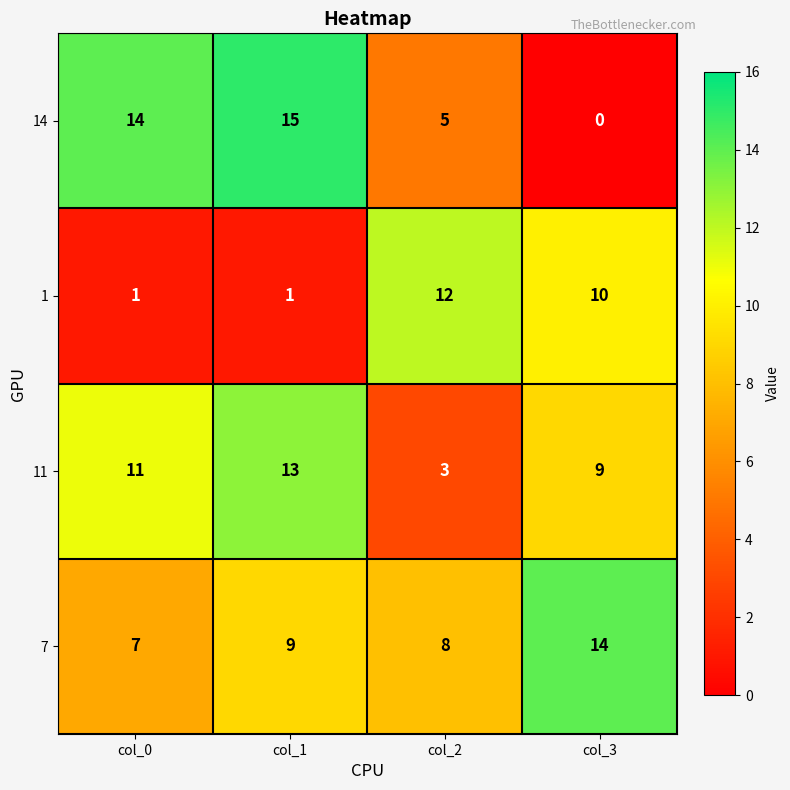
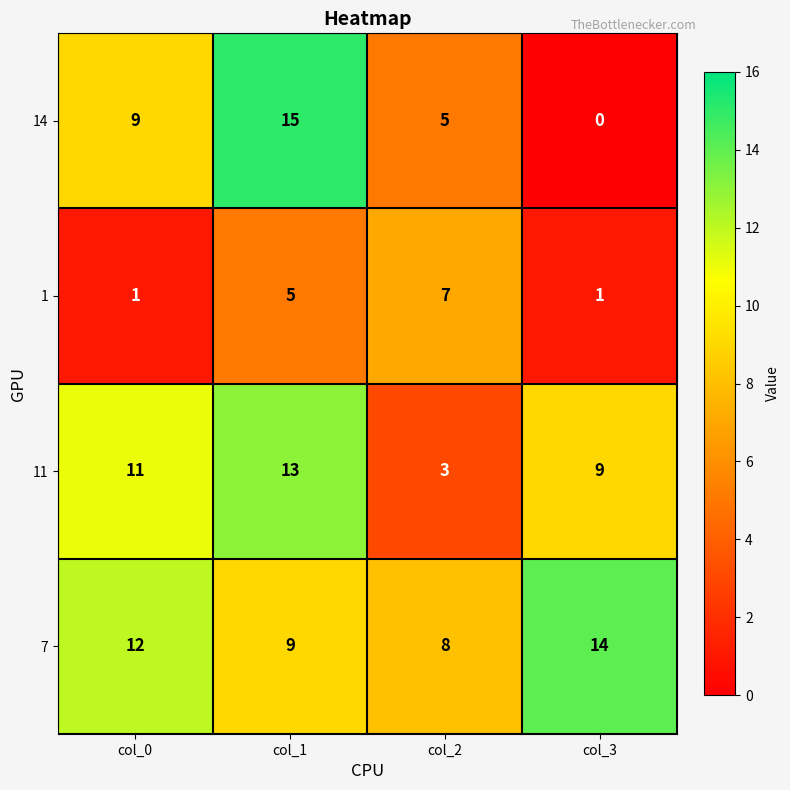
  {
    "14": {
-     "col_0": 14,
+     "col_0": 9,
      "col_1": 15,
      "col_2": 5,
      "col_3": 0
    },
    "1": {
      "col_0": 1,
-     "col_1": 1,
-     "col_2": 12,
-     "col_3": 10
+     "col_1": 5,
+     "col_2": 7,
+     "col_3": 1
    },
    "11": {
      "col_0": 11,
      "col_1": 13,
      "col_2": 3,
      "col_3": 9
    },
    "7": {
-     "col_0": 7,
+     "col_0": 12,
      "col_1": 9,
      "col_2": 8,
      "col_3": 14
    }
  }
